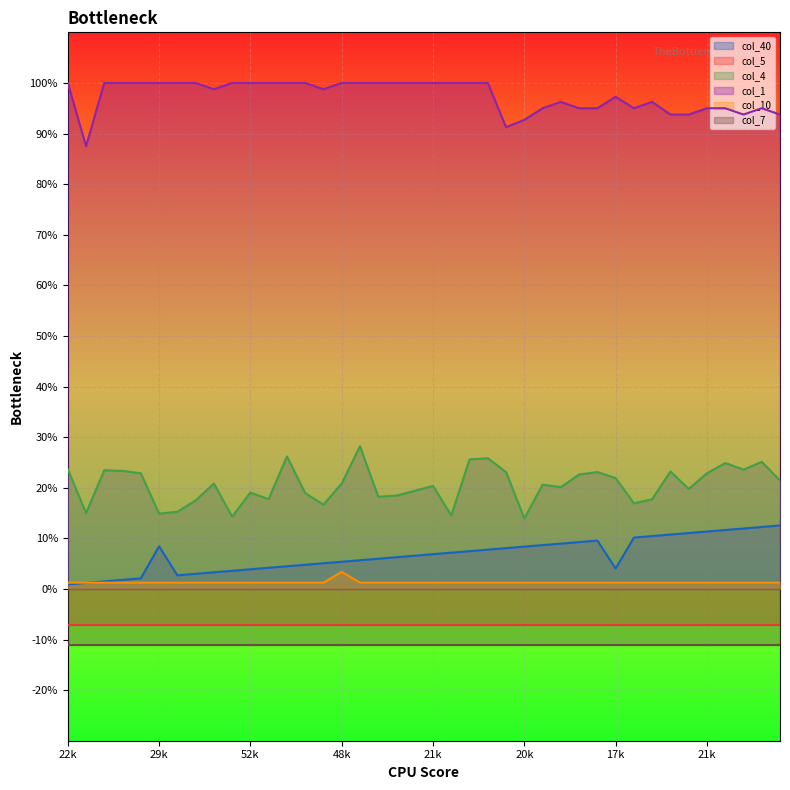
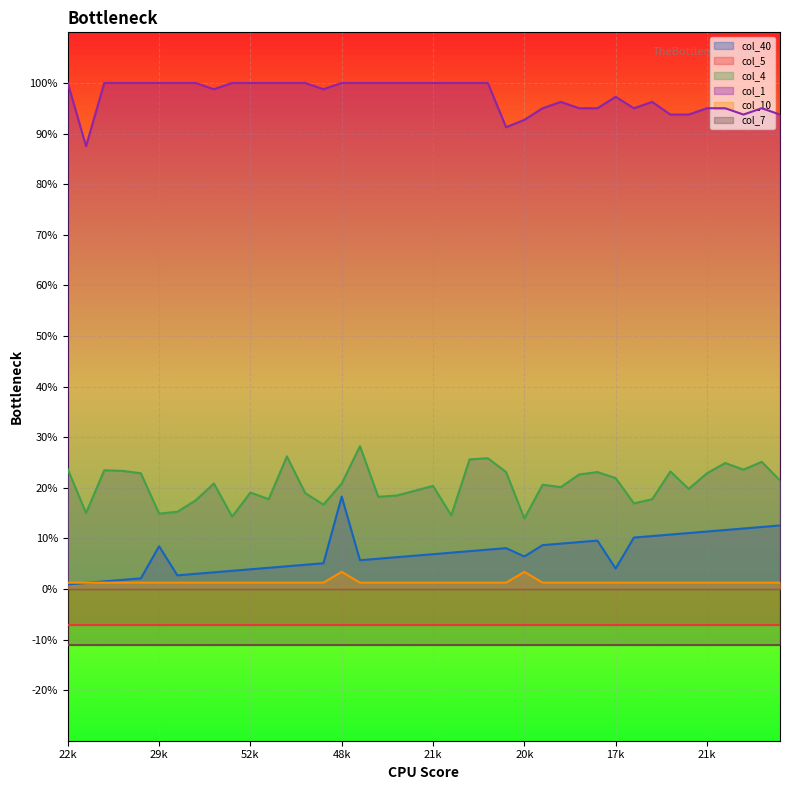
  {
    "col_40": {
      "29k": "8%",
      "52k": "4%",
-     "48k": "5%",
-     "20k": "8%",
+     "48k": "18%",
+     "20k": "6%",
      "17k": "4%"
    },
    "col_1": {
      "22k": "100%",
      "29k": "100%",
      "52k": "100%",
      "48k": "100%",
      "20k": "93%",
      "17k": "97%"
    },
    "col_10": {
      "29k": "1%",
      "52k": "1%",
      "48k": "3%",
-     "20k": "1%",
+     "20k": "3%",
      "17k": "1%"
    }
  }
